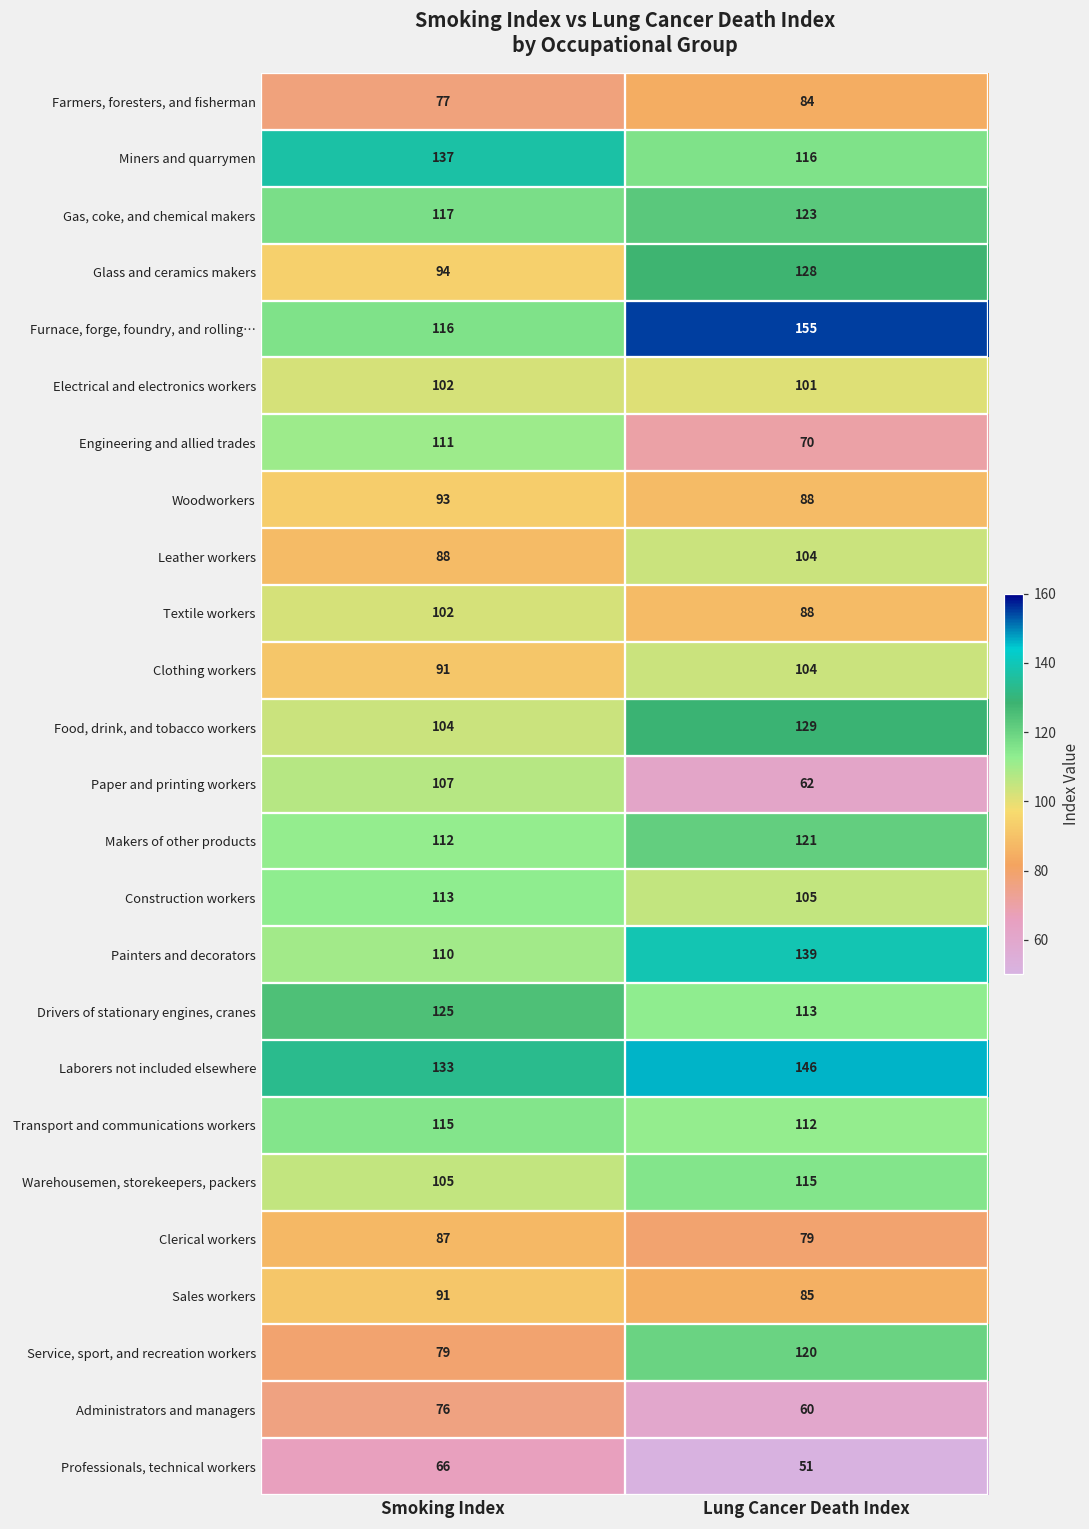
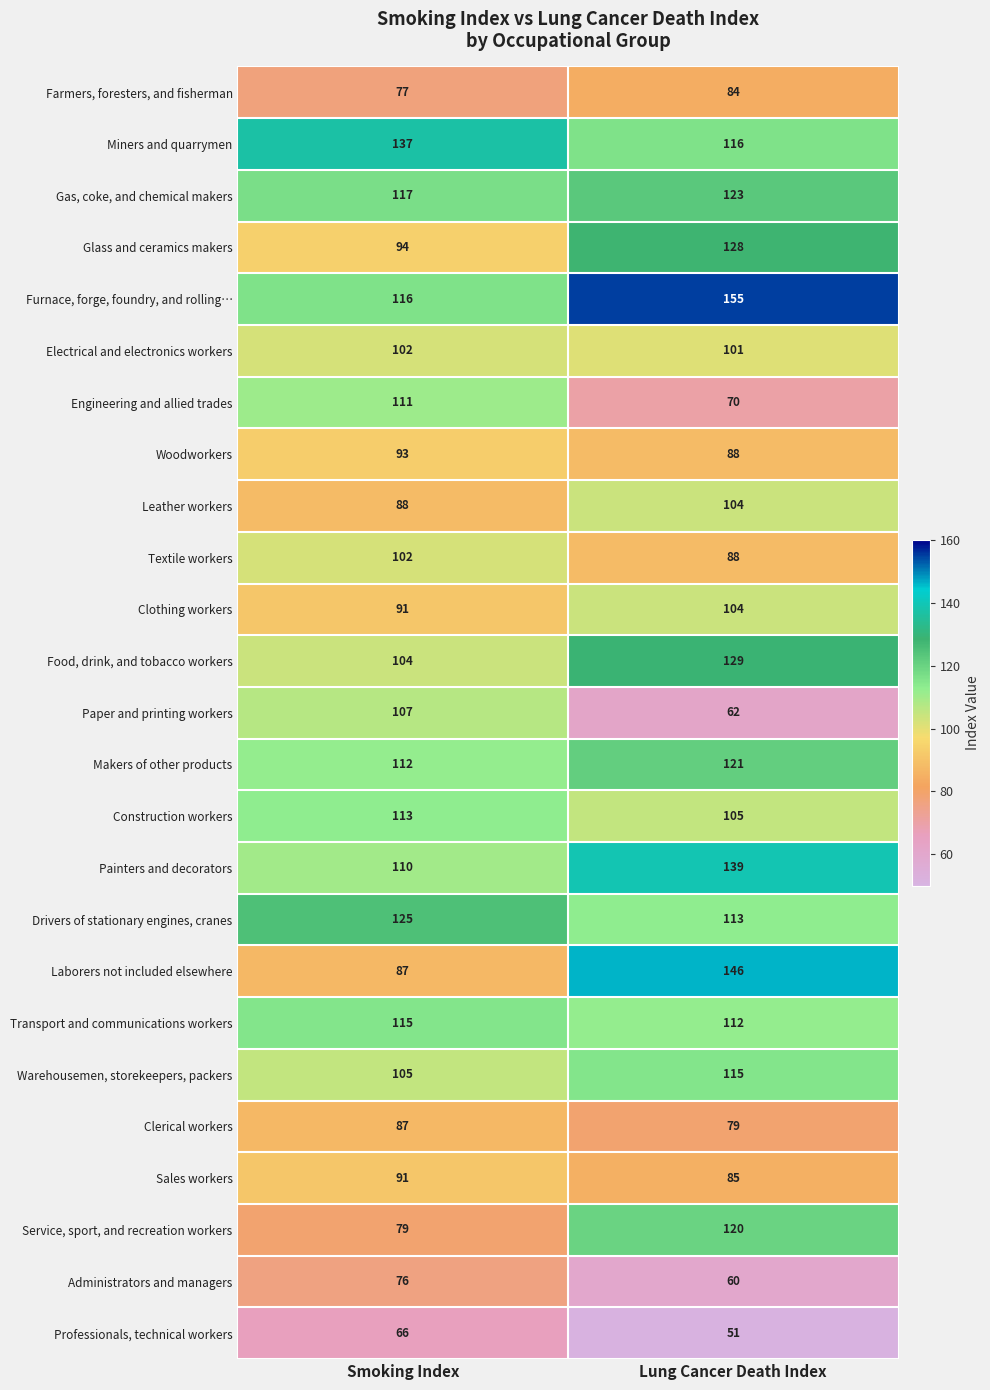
  {
    "Farmers, foresters, and fisherman": {
      "Smoking Index": 77,
      "Lung Cancer Death Index": 84
    },
    "Miners and quarrymen": {
      "Smoking Index": 137,
      "Lung Cancer Death Index": 116
    },
    "Gas, coke, and chemical makers": {
      "Smoking Index": 117,
      "Lung Cancer Death Index": 123
    },
    "Glass and ceramics makers": {
      "Smoking Index": 94,
      "Lung Cancer Death Index": 128
    },
    "Furnace, forge, foundry, and rolling…": {
      "Smoking Index": 116,
      "Lung Cancer Death Index": 155
    },
    "Electrical and electronics workers": {
      "Smoking Index": 102,
      "Lung Cancer Death Index": 101
    },
    "Engineering and allied trades": {
      "Smoking Index": 111,
      "Lung Cancer Death Index": 70
    },
    "Woodworkers": {
      "Smoking Index": 93,
      "Lung Cancer Death Index": 88
    },
    "Leather workers": {
      "Smoking Index": 88,
      "Lung Cancer Death Index": 104
    },
    "Textile workers": {
      "Smoking Index": 102,
      "Lung Cancer Death Index": 88
    },
    "Clothing workers": {
      "Smoking Index": 91,
      "Lung Cancer Death Index": 104
    },
    "Food, drink, and tobacco workers": {
      "Smoking Index": 104,
      "Lung Cancer Death Index": 129
    },
    "Paper and printing workers": {
      "Smoking Index": 107,
      "Lung Cancer Death Index": 62
    },
    "Makers of other products": {
      "Smoking Index": 112,
      "Lung Cancer Death Index": 121
    },
    "Construction workers": {
      "Smoking Index": 113,
      "Lung Cancer Death Index": 105
    },
    "Painters and decorators": {
      "Smoking Index": 110,
      "Lung Cancer Death Index": 139
    },
    "Drivers of stationary engines, cranes": {
      "Smoking Index": 125,
      "Lung Cancer Death Index": 113
    },
    "Laborers not included elsewhere": {
-     "Smoking Index": 133,
+     "Smoking Index": 87,
      "Lung Cancer Death Index": 146
    },
    "Transport and communications workers": {
      "Smoking Index": 115,
      "Lung Cancer Death Index": 112
    },
    "Warehousemen, storekeepers, packers": {
      "Smoking Index": 105,
      "Lung Cancer Death Index": 115
    },
    "Clerical workers": {
      "Smoking Index": 87,
      "Lung Cancer Death Index": 79
    },
    "Sales workers": {
      "Smoking Index": 91,
      "Lung Cancer Death Index": 85
    },
    "Service, sport, and recreation workers": {
      "Smoking Index": 79,
      "Lung Cancer Death Index": 120
    },
    "Administrators and managers": {
      "Smoking Index": 76,
      "Lung Cancer Death Index": 60
    },
    "Professionals, technical workers": {
      "Smoking Index": 66,
      "Lung Cancer Death Index": 51
    }
  }
